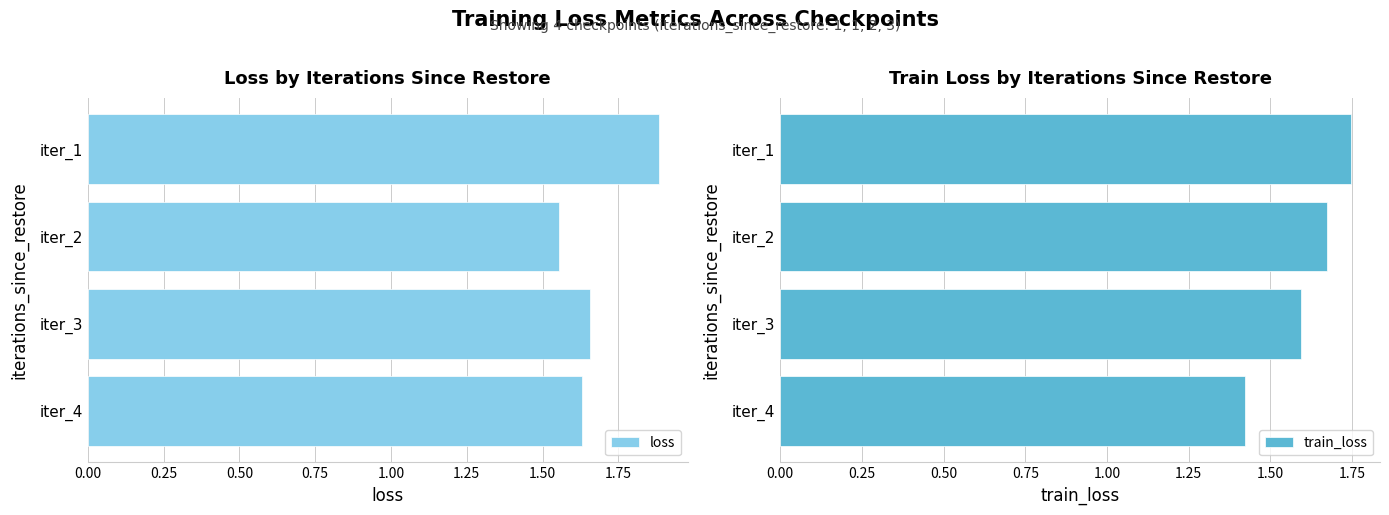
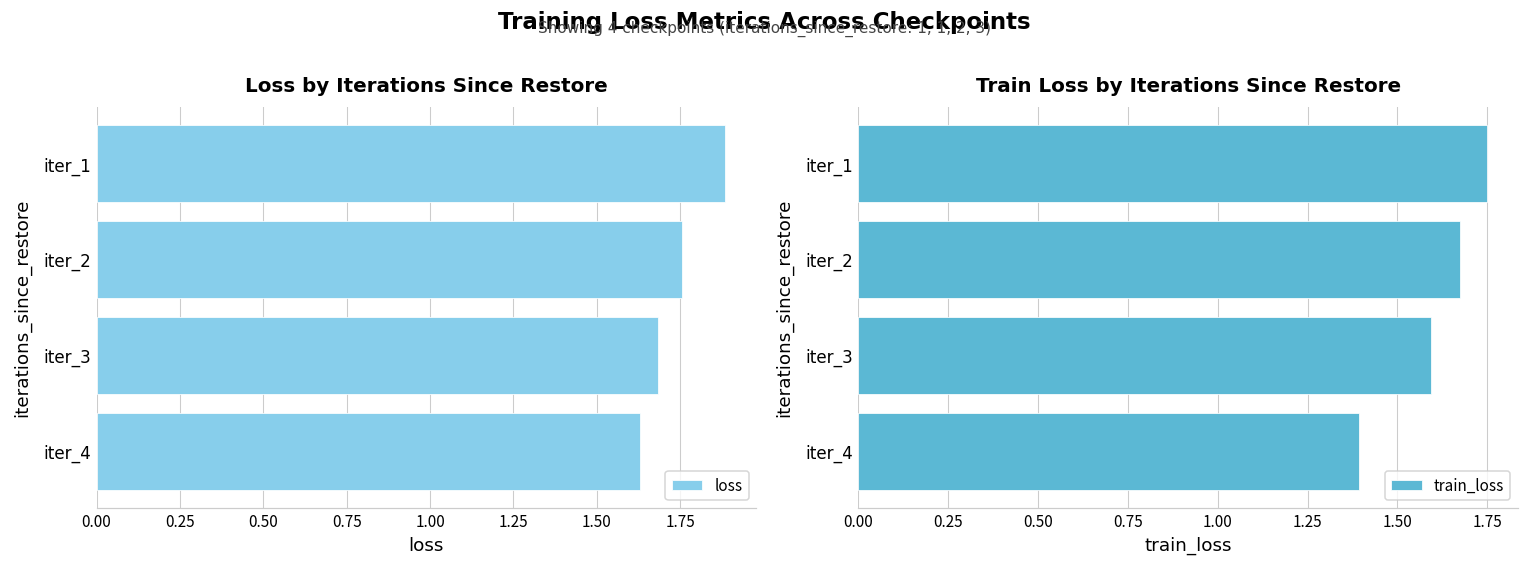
  {
    "Loss by Iterations Since Restore": {
      "iter_1": 1.88,
-     "iter_2": 1.55,
-     "iter_3": 1.66,
+     "iter_2": 1.76,
+     "iter_3": 1.68,
      "iter_4": 1.63
    },
    "Train Loss by Iterations Since Restore": {
      "iter_1": 1.75,
      "iter_2": 1.67,
      "iter_3": 1.59,
-     "iter_4": 1.42
+     "iter_4": 1.39
    }
  }
